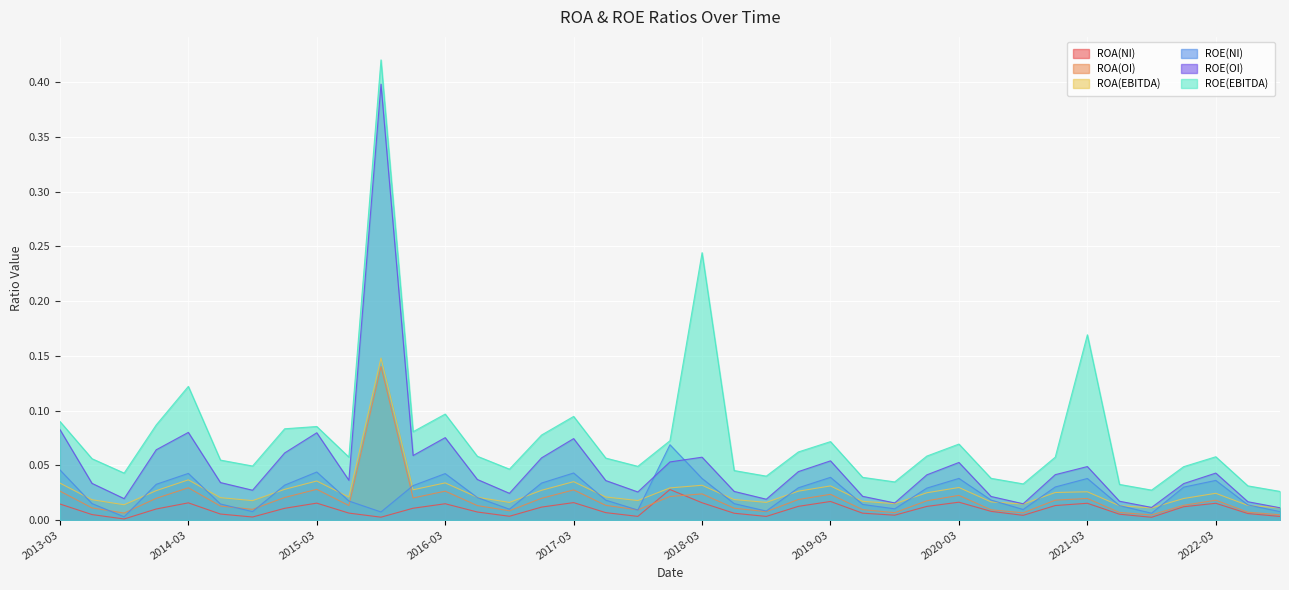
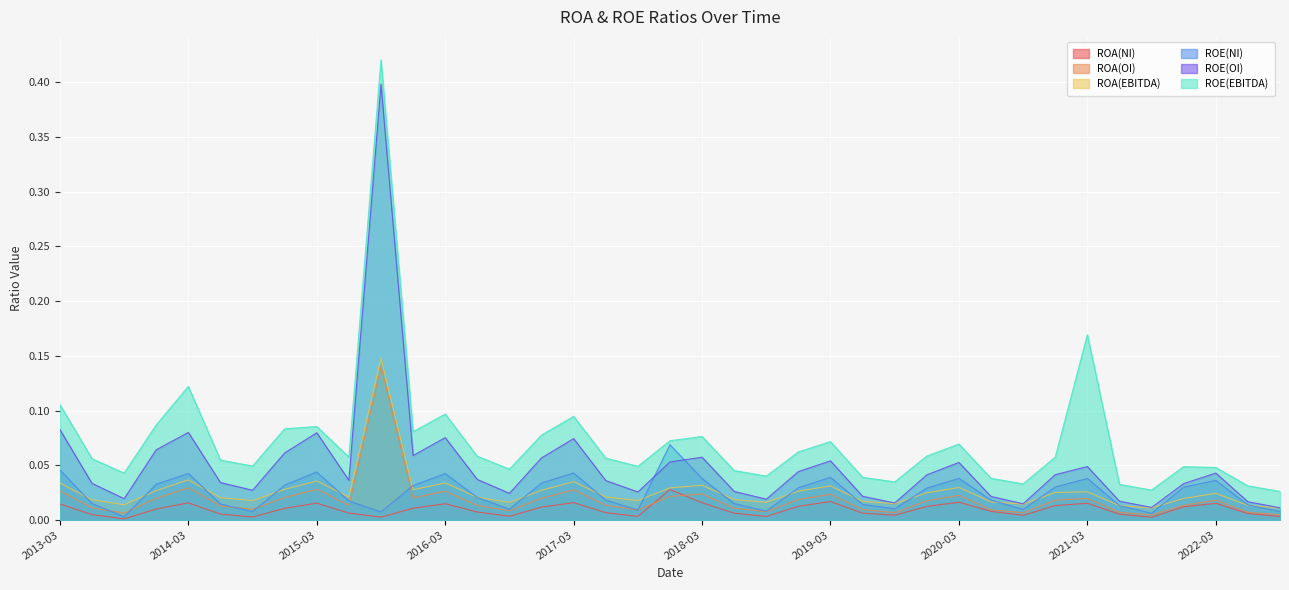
  {
    "ROE(EBITDA)": {
-     "2013-03": 0.090,
+     "2013-03": 0.105,
      "2014-03": 0.122,
      "2015-03": 0.085,
      "2016-03": 0.097,
      "2017-03": 0.095,
-     "2018-03": 0.244,
+     "2018-03": 0.076,
      "2019-03": 0.072,
      "2020-03": 0.069,
      "2021-03": 0.169,
-     "2022-03": 0.058
+     "2022-03": 0.048
    }
  }
